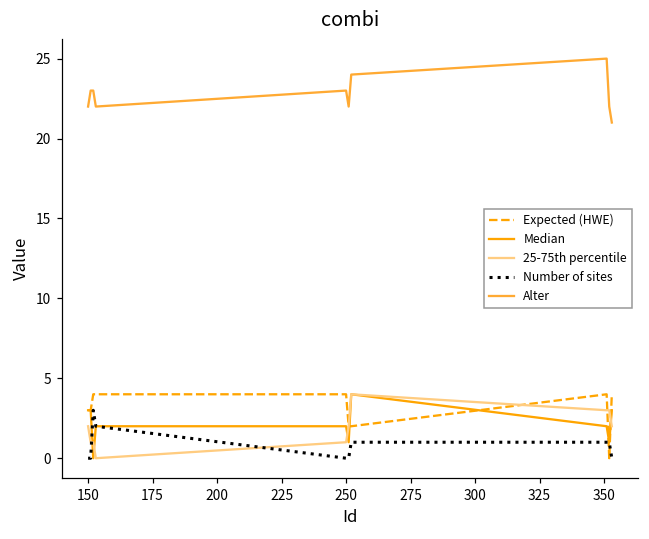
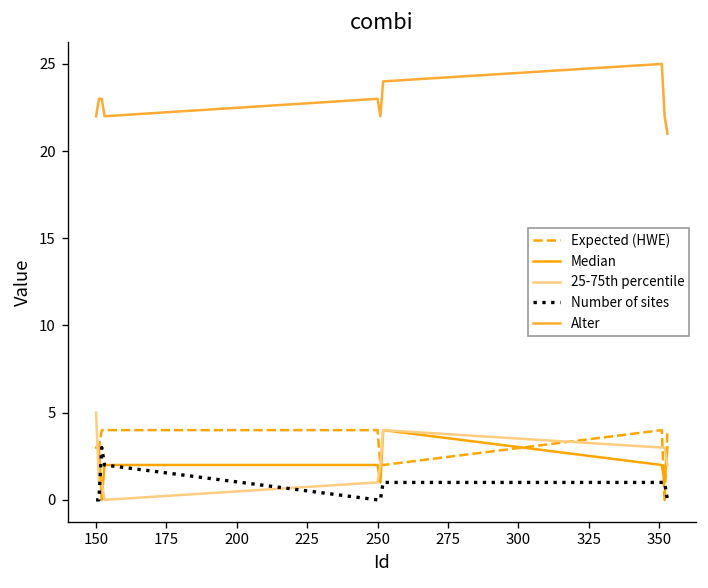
  {
    "25-75th percentile": {
-     "150": 2
+     "150": 5
    },
    "Number of sites": {
      "150": 0,
      "250": 0
    }
  }
